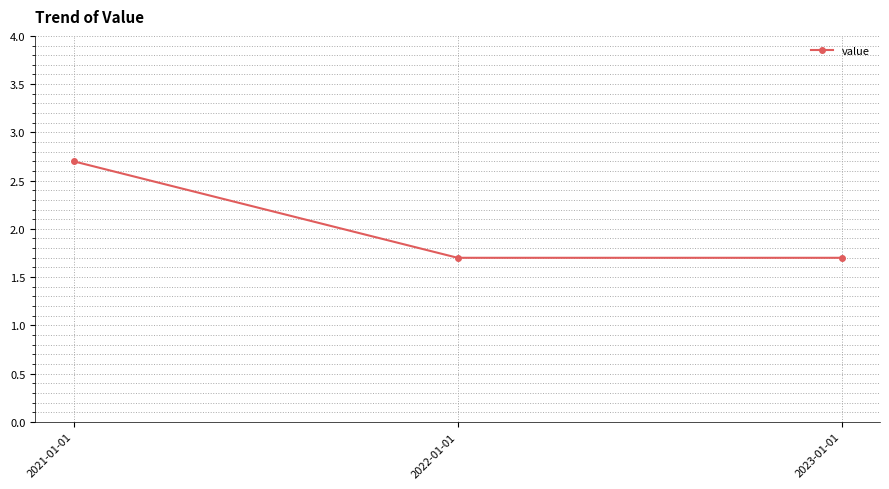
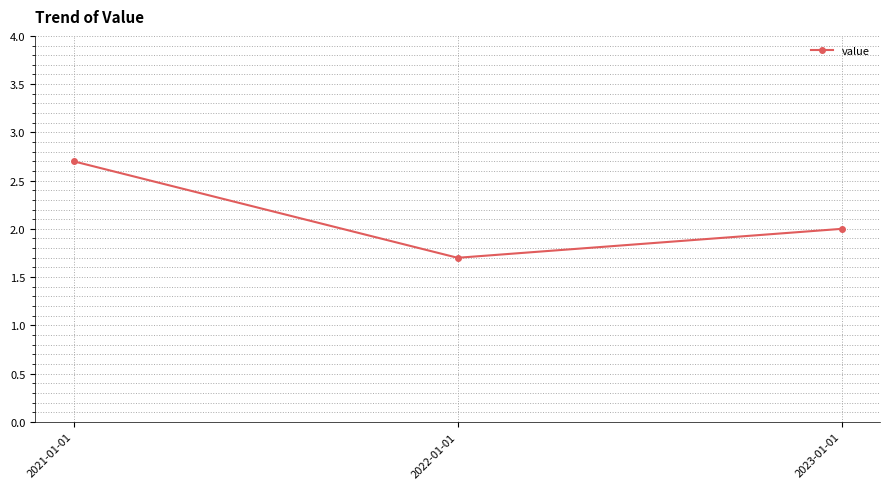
  {
    "2021-01-01": 2.7,
    "2022-01-01": 1.7,
-   "2023-01-01": 1.7
+   "2023-01-01": 2.0
  }
